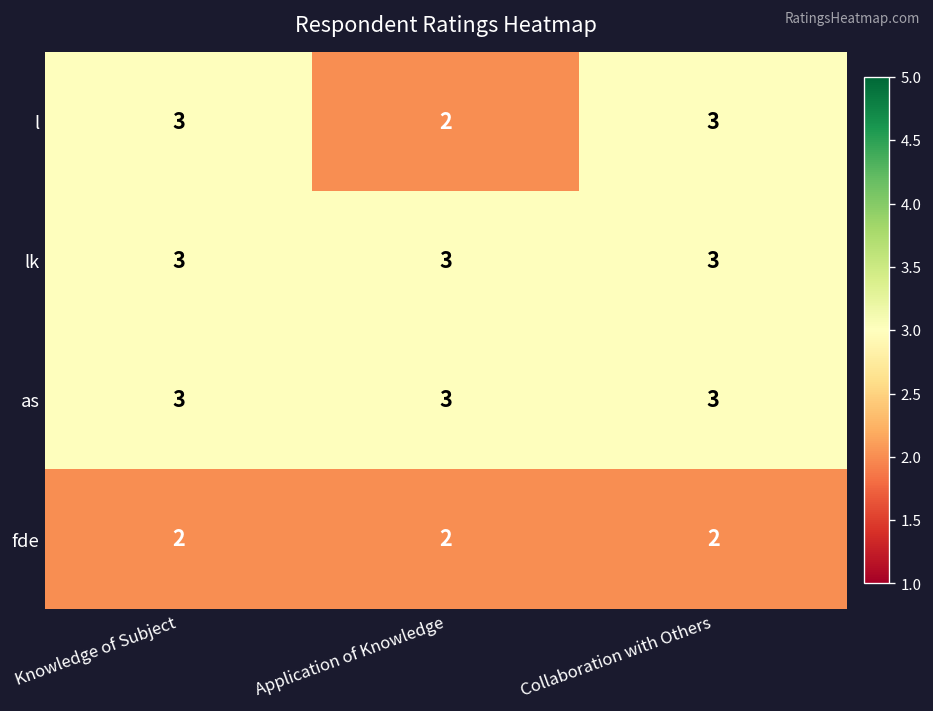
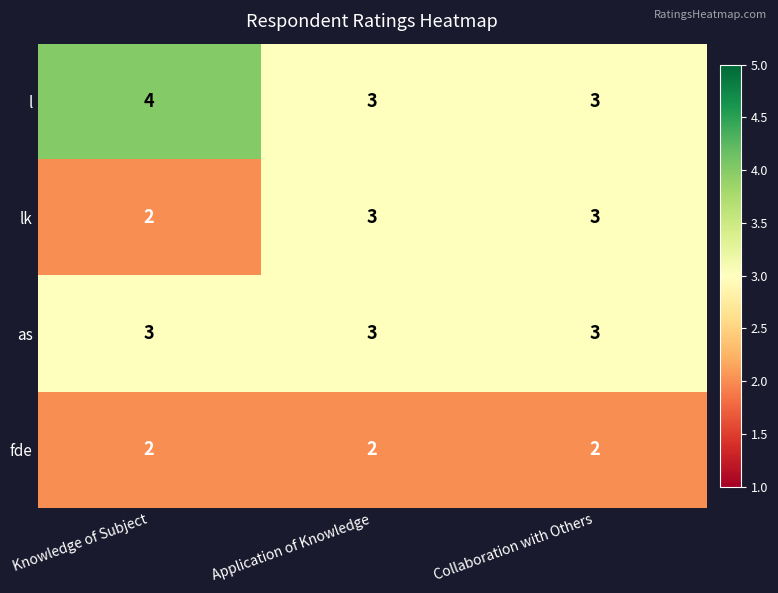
  {
    "l": {
-     "Knowledge of Subject": 3,
-     "Application of Knowledge": 2,
+     "Knowledge of Subject": 4,
+     "Application of Knowledge": 3,
      "Collaboration with Others": 3
    },
    "lk": {
-     "Knowledge of Subject": 3,
+     "Knowledge of Subject": 2,
      "Application of Knowledge": 3,
      "Collaboration with Others": 3
    },
    "as": {
      "Knowledge of Subject": 3,
      "Application of Knowledge": 3,
      "Collaboration with Others": 3
    },
    "fde": {
      "Knowledge of Subject": 2,
      "Application of Knowledge": 2,
      "Collaboration with Others": 2
    }
  }
